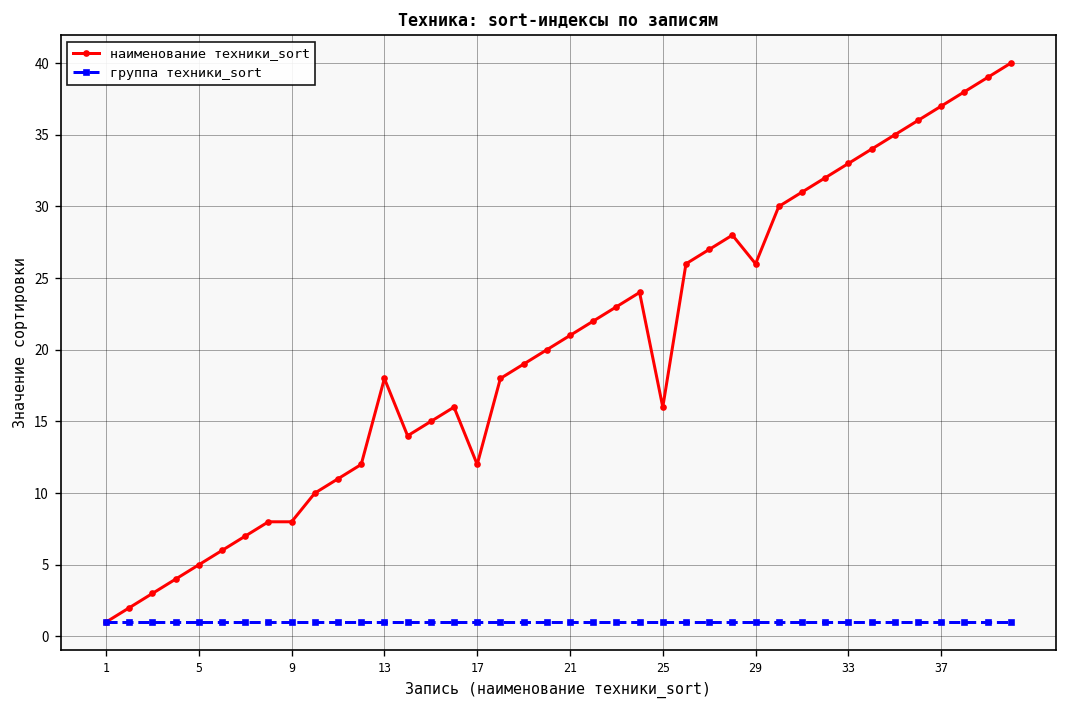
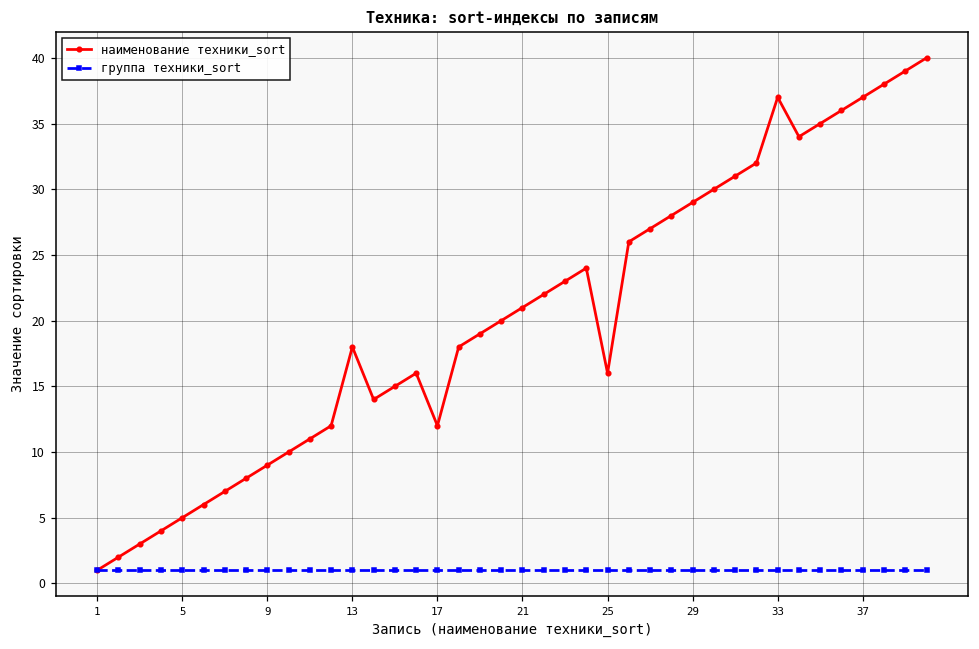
  {
    "наименование техники_sort": {
      "5": 5,
-     "9": 8,
+     "9": 9,
      "13": 18,
      "17": 12,
      "21": 21,
      "25": 16,
-     "29": 26,
-     "33": 33,
+     "29": 29,
+     "33": 37,
      "37": 37
    },
    "группа техники_sort": {
      "5": 1,
      "9": 1,
      "13": 1,
      "17": 1,
      "21": 1,
      "25": 1,
      "29": 1,
      "33": 1,
      "37": 1
    }
  }
